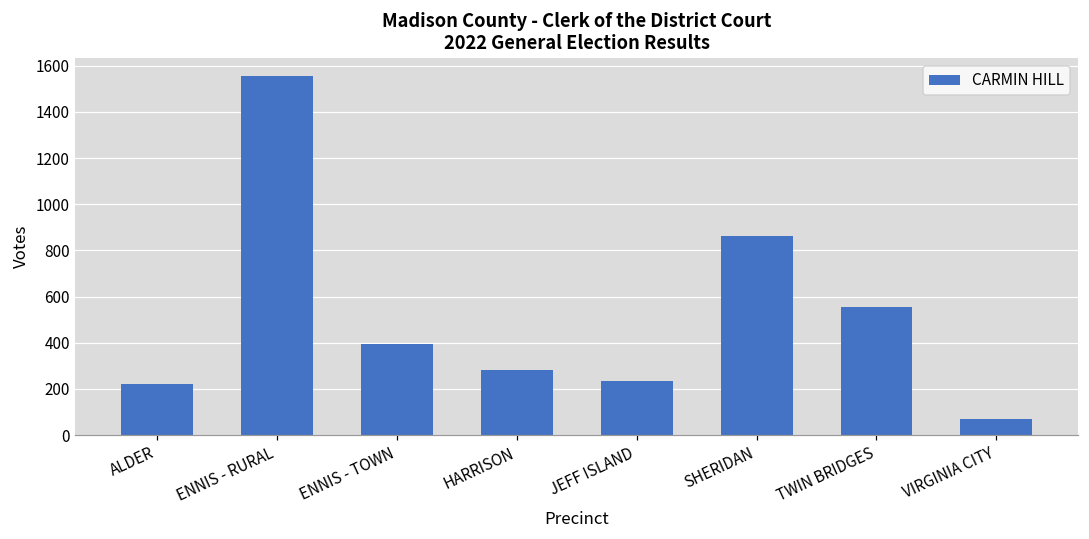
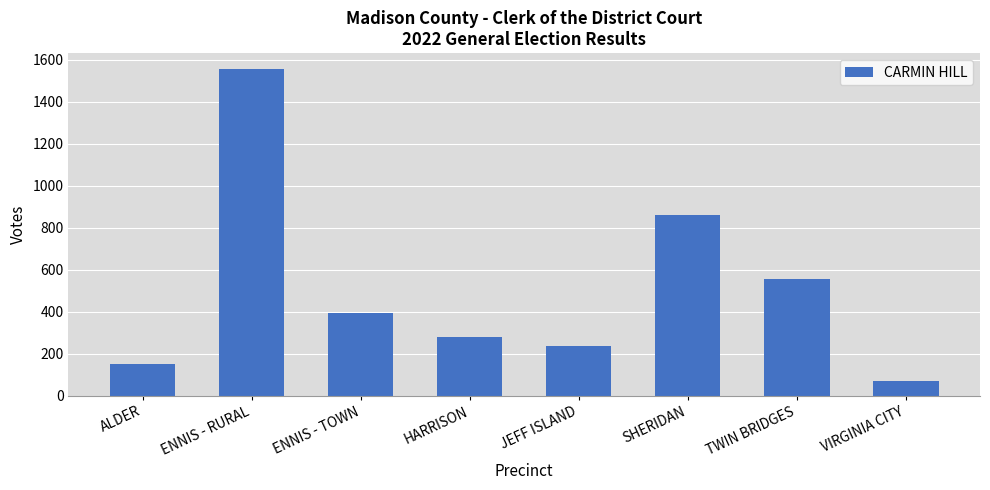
  {
-   "ALDER": 220,
+   "ALDER": 150,
    "ENNIS - RURAL": 1550,
    "ENNIS - TOWN": 400,
    "HARRISON": 280,
    "JEFF ISLAND": 240,
    "SHERIDAN": 860,
    "TWIN BRIDGES": 560,
    "VIRGINIA CITY": 70
  }
